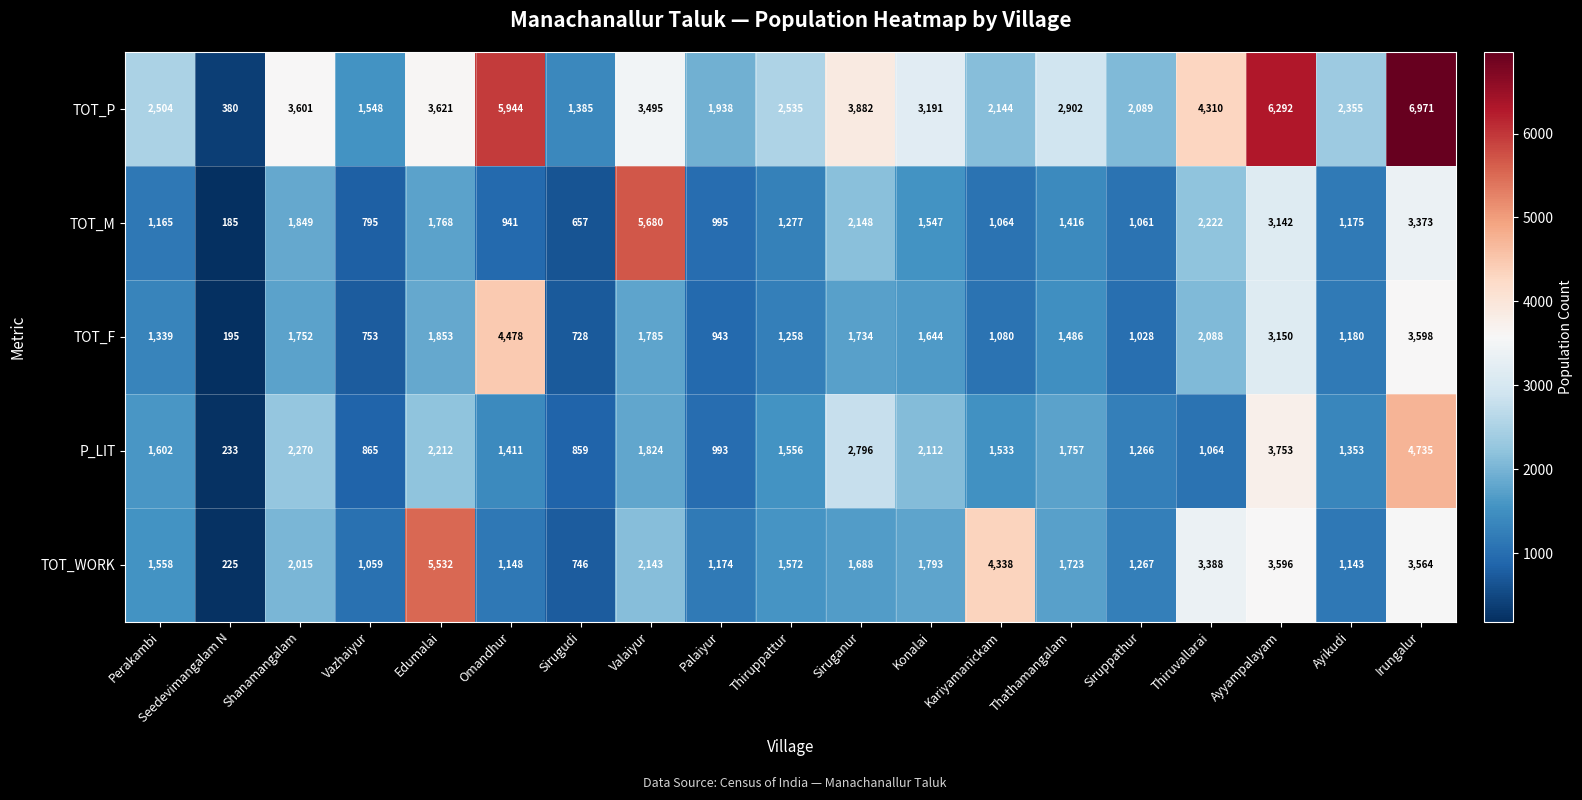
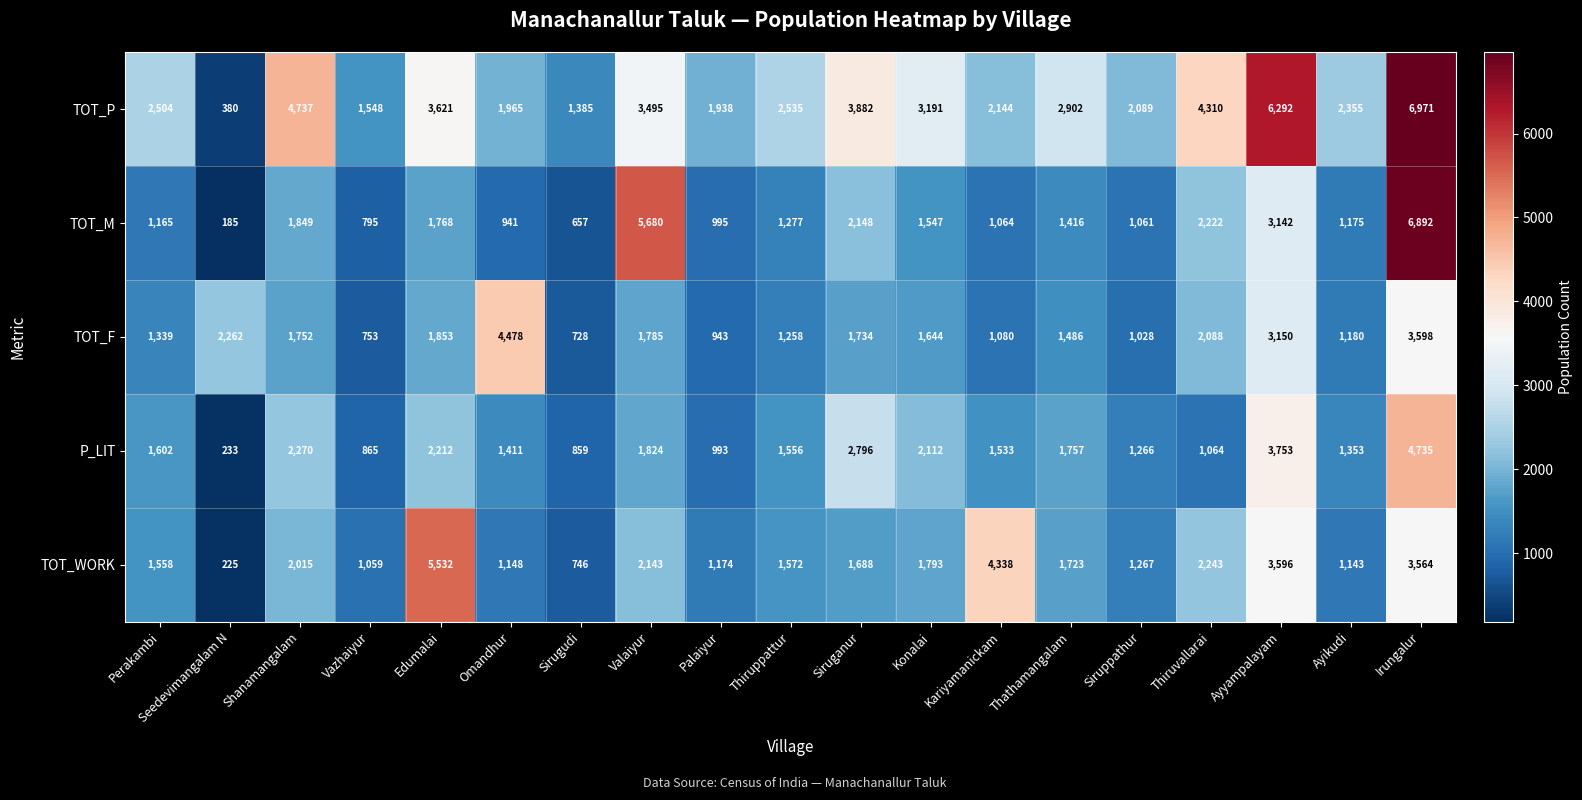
  {
    "TOT_P": {
      "Perakambi": "2,504",
      "Seedevimangalam N": "380",
-     "Shanamangalam": "3,601",
+     "Shanamangalam": "4,737",
      "Vazhaiyur": "1,548",
      "Edumalai": "3,621",
-     "Omandhur": "5,944",
+     "Omandhur": "1,965",
      "Sirugudi": "1,385",
      "Valaiyur": "3,495",
      "Palaiyur": "1,938",
      "Thiruppattur": "2,535",
      "Siruganur": "3,882",
      "Konalai": "3,191",
      "Kariyamanickam": "2,144",
      "Thathamangalam": "2,902",
      "Siruppathur": "2,089",
      "Thiruvallarai": "4,310",
      "Ayyampalayam": "6,292",
      "Ayikudi": "2,355",
      "Irungalur": "6,971"
    },
    "TOT_M": {
      "Perakambi": "1,165",
      "Seedevimangalam N": "185",
      "Shanamangalam": "1,849",
      "Vazhaiyur": "795",
      "Edumalai": "1,768",
      "Omandhur": "941",
      "Sirugudi": "657",
      "Valaiyur": "5,680",
      "Palaiyur": "995",
      "Thiruppattur": "1,277",
      "Siruganur": "2,148",
      "Konalai": "1,547",
      "Kariyamanickam": "1,064",
      "Thathamangalam": "1,416",
      "Siruppathur": "1,061",
      "Thiruvallarai": "2,222",
      "Ayyampalayam": "3,142",
      "Ayikudi": "1,175",
-     "Irungalur": "3,373"
+     "Irungalur": "6,892"
    },
    "TOT_F": {
      "Perakambi": "1,339",
-     "Seedevimangalam N": "195",
+     "Seedevimangalam N": "2,262",
      "Shanamangalam": "1,752",
      "Vazhaiyur": "753",
      "Edumalai": "1,853",
      "Omandhur": "4,478",
      "Sirugudi": "728",
      "Valaiyur": "1,785",
      "Palaiyur": "943",
      "Thiruppattur": "1,258",
      "Siruganur": "1,734",
      "Konalai": "1,644",
      "Kariyamanickam": "1,080",
      "Thathamangalam": "1,486",
      "Siruppathur": "1,028",
      "Thiruvallarai": "2,088",
      "Ayyampalayam": "3,150",
      "Ayikudi": "1,180",
      "Irungalur": "3,598"
    },
    "P_LIT": {
      "Perakambi": "1,602",
      "Seedevimangalam N": "233",
      "Shanamangalam": "2,270",
      "Vazhaiyur": "865",
      "Edumalai": "2,212",
      "Omandhur": "1,411",
      "Sirugudi": "859",
      "Valaiyur": "1,824",
      "Palaiyur": "993",
      "Thiruppattur": "1,556",
      "Siruganur": "2,796",
      "Konalai": "2,112",
      "Kariyamanickam": "1,533",
      "Thathamangalam": "1,757",
      "Siruppathur": "1,266",
      "Thiruvallarai": "1,064",
      "Ayyampalayam": "3,753",
      "Ayikudi": "1,353",
      "Irungalur": "4,735"
    },
    "TOT_WORK": {
      "Perakambi": "1,558",
      "Seedevimangalam N": "225",
      "Shanamangalam": "2,015",
      "Vazhaiyur": "1,059",
      "Edumalai": "5,532",
      "Omandhur": "1,148",
      "Sirugudi": "746",
      "Valaiyur": "2,143",
      "Palaiyur": "1,174",
      "Thiruppattur": "1,572",
      "Siruganur": "1,688",
      "Konalai": "1,793",
      "Kariyamanickam": "4,338",
      "Thathamangalam": "1,723",
      "Siruppathur": "1,267",
-     "Thiruvallarai": "3,388",
+     "Thiruvallarai": "2,243",
      "Ayyampalayam": "3,596",
      "Ayikudi": "1,143",
      "Irungalur": "3,564"
    }
  }
